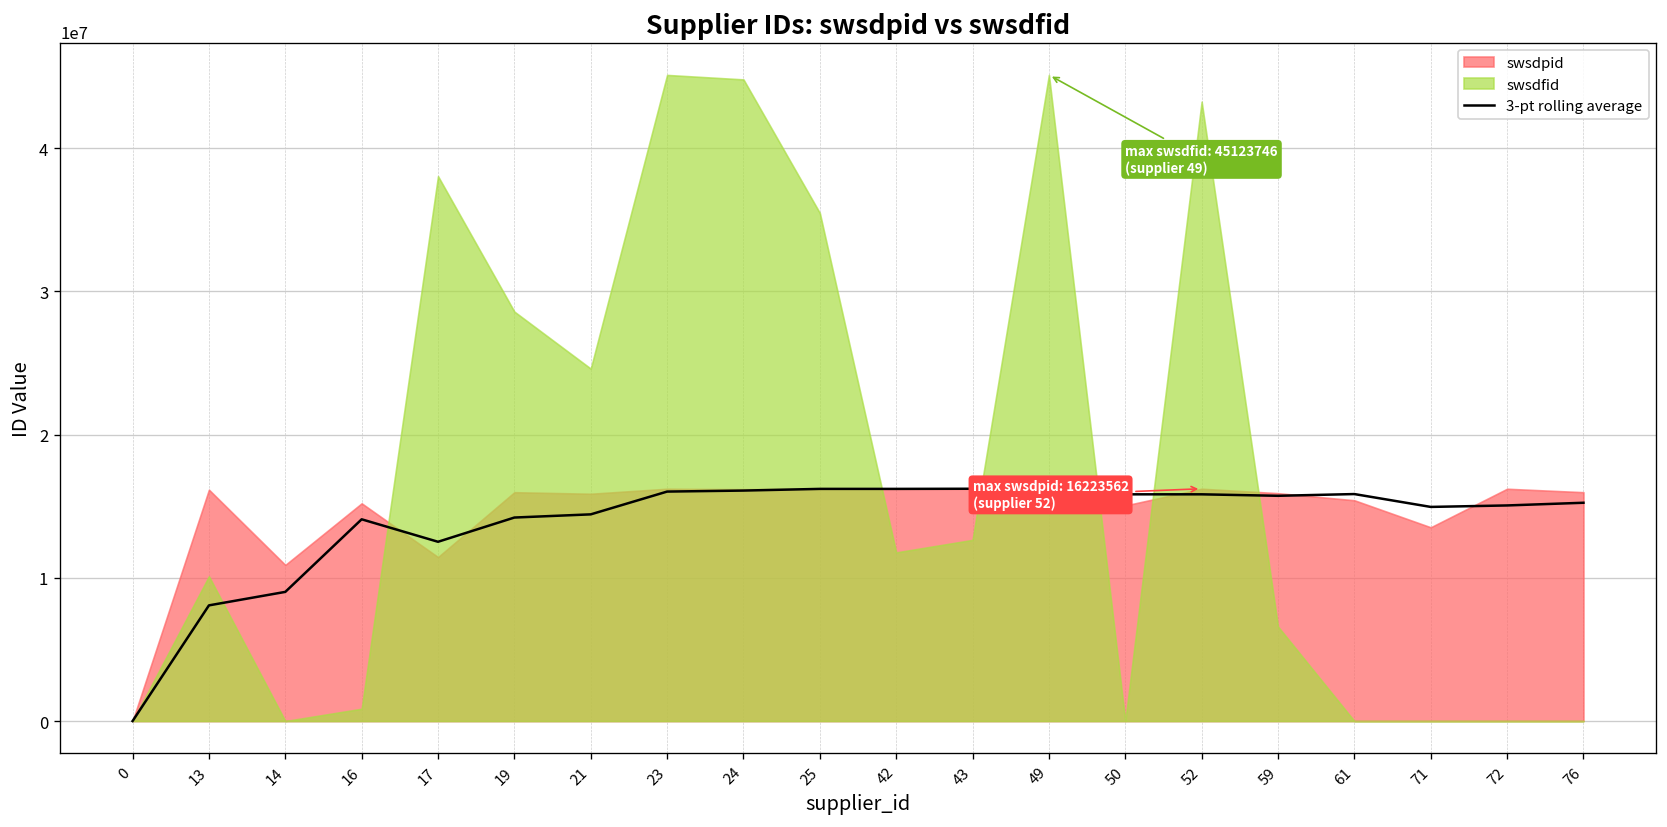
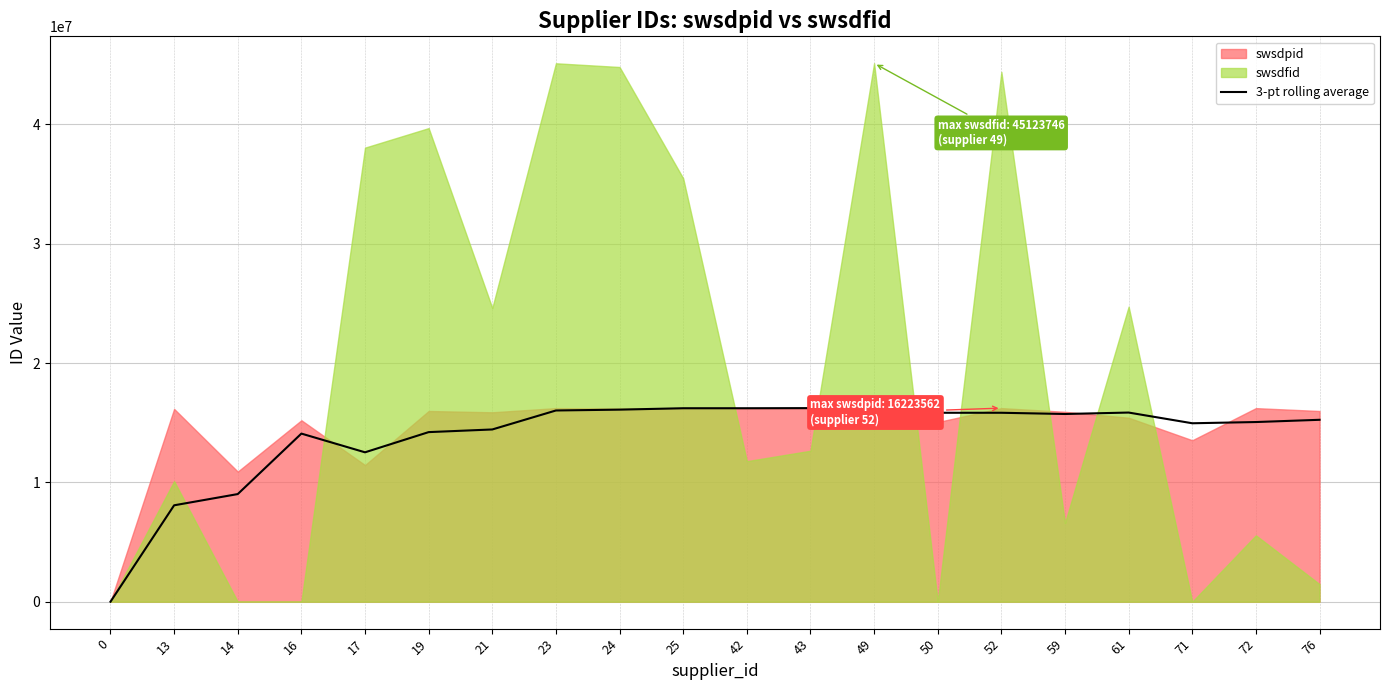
  {
    "3-pt rolling average": {
      "13": 8100000,
      "14": 9000000,
      "16": 14100000,
      "17": 12500000,
      "19": 14200000,
      "21": 14400000,
      "52": 15800000,
      "61": 15900000,
      "71": 15000000,
      "72": 15100000,
      "76": 15200000
    },
    "swsdpid": {
      "13": 16200000,
      "14": 10900000,
      "16": 15200000,
      "17": 11500000,
      "19": 16000000,
      "21": 15900000,
      "52": 16200000,
      "61": 15400000,
      "71": 13500000,
      "72": 16200000,
      "76": 16000000
    },
    "swsdfid": {
      "13": 10100000,
      "14": 0,
-     "16": 900000,
+     "16": 0,
      "17": 38100000,
-     "19": 28600000,
+     "19": 39700000,
      "21": 24600000,
      "23": 45100000,
      "24": 44800000,
      "25": 35500000,
      "42": 11800000,
      "43": 12700000,
      "49": 45100000,
      "50": 0,
-     "52": 43300000,
+     "52": 44400000,
      "59": 6600000,
-     "61": 0,
+     "61": 24700000,
      "71": 0,
-     "72": 0,
-     "76": 0
+     "72": 5600000,
+     "76": 1500000
    }
  }
